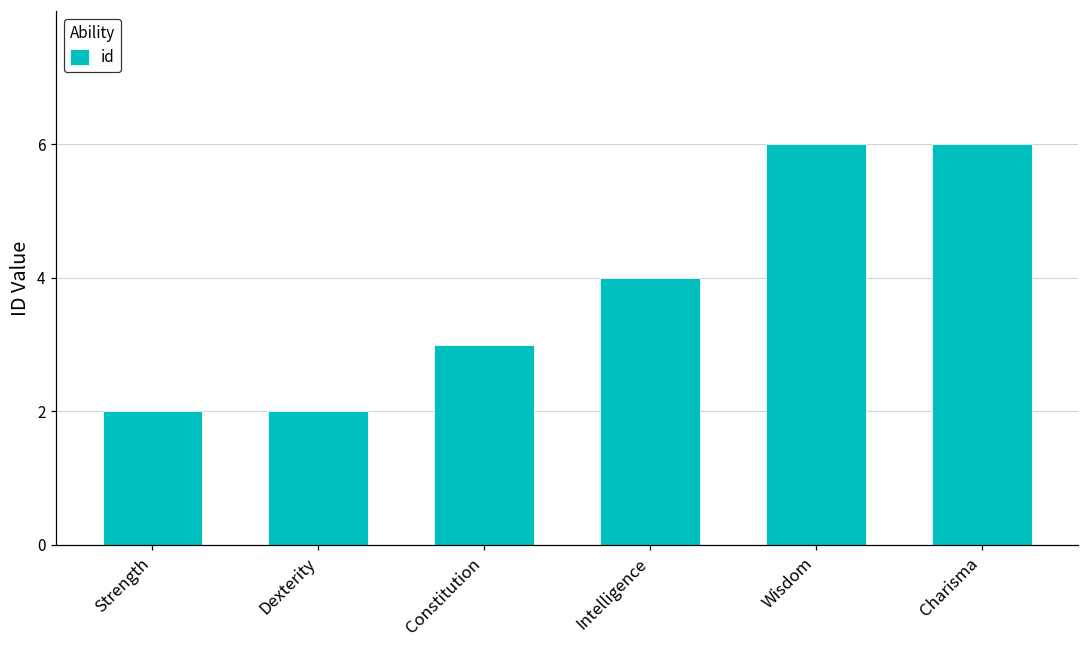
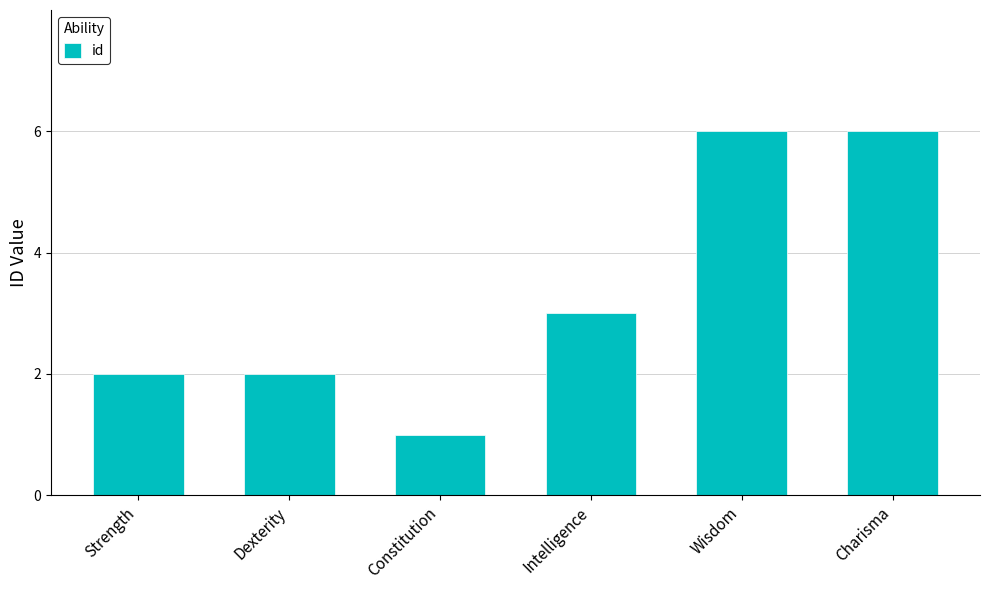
  {
    "Strength": 2,
    "Dexterity": 2,
-   "Constitution": 3,
-   "Intelligence": 4,
+   "Constitution": 1,
+   "Intelligence": 3,
    "Wisdom": 6,
    "Charisma": 6
  }
